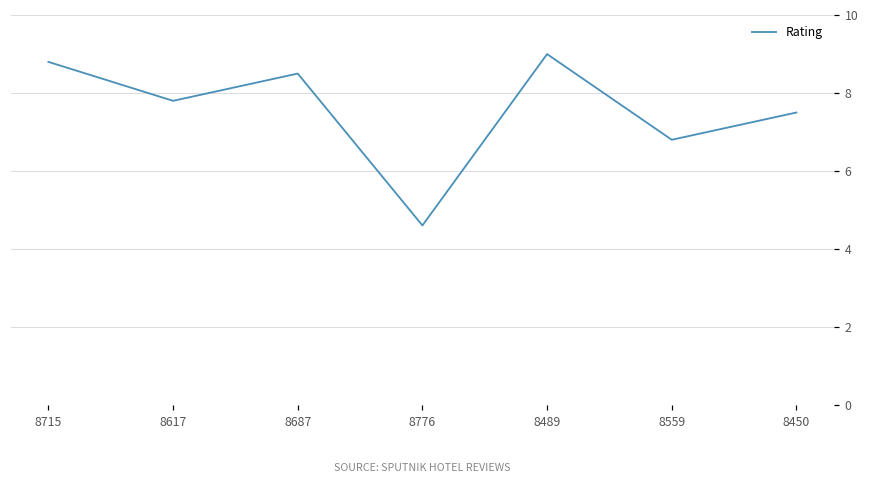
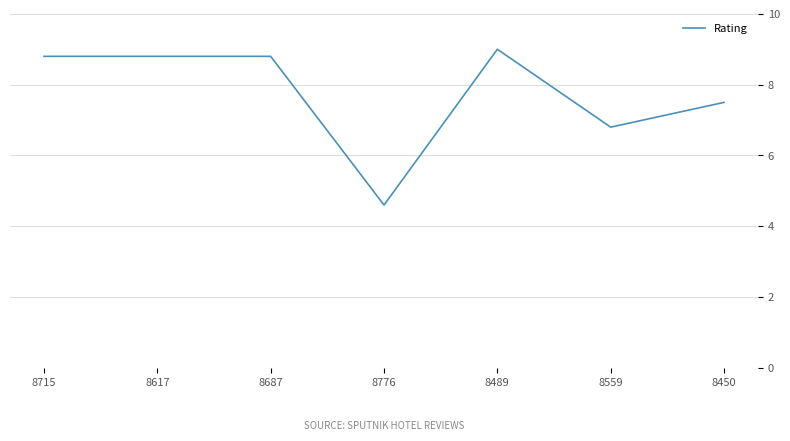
  {
    "8715": 8.8,
-   "8617": 7.8,
-   "8687": 8.5,
+   "8617": 8.8,
+   "8687": 8.8,
    "8776": 4.6,
    "8489": 9.0,
    "8559": 6.8,
    "8450": 7.5
  }
